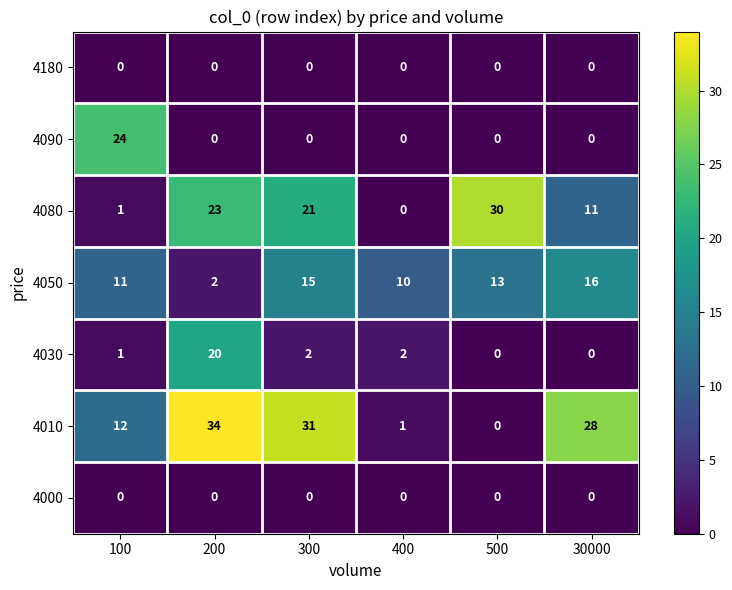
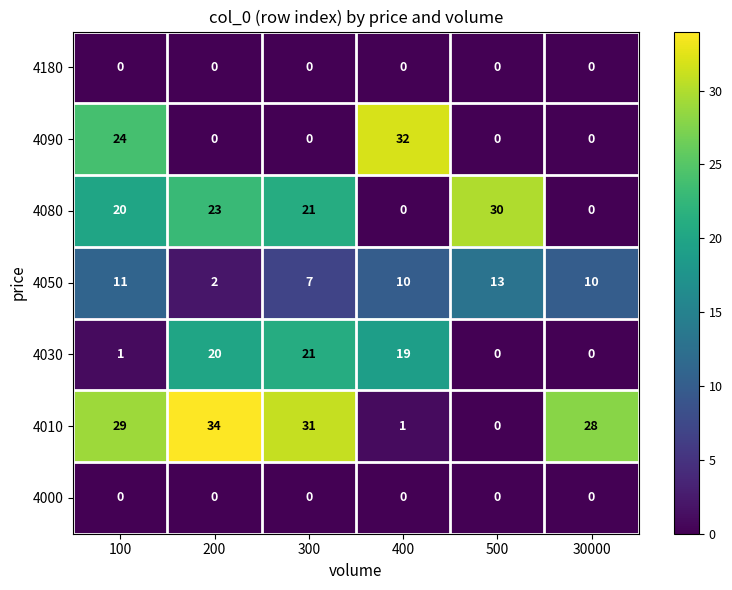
  {
    "4180": {
      "100": 0,
      "200": 0,
      "300": 0,
      "400": 0,
      "500": 0,
      "30000": 0
    },
    "4090": {
      "100": 24,
      "200": 0,
      "300": 0,
-     "400": 0,
+     "400": 32,
      "500": 0,
      "30000": 0
    },
    "4080": {
-     "100": 1,
+     "100": 20,
      "200": 23,
      "300": 21,
      "400": 0,
      "500": 30,
-     "30000": 11
+     "30000": 0
    },
    "4050": {
      "100": 11,
      "200": 2,
-     "300": 15,
+     "300": 7,
      "400": 10,
      "500": 13,
-     "30000": 16
+     "30000": 10
    },
    "4030": {
      "100": 1,
      "200": 20,
-     "300": 2,
-     "400": 2,
+     "300": 21,
+     "400": 19,
      "500": 0,
      "30000": 0
    },
    "4010": {
-     "100": 12,
+     "100": 29,
      "200": 34,
      "300": 31,
      "400": 1,
      "500": 0,
      "30000": 28
    },
    "4000": {
      "100": 0,
      "200": 0,
      "300": 0,
      "400": 0,
      "500": 0,
      "30000": 0
    }
  }
